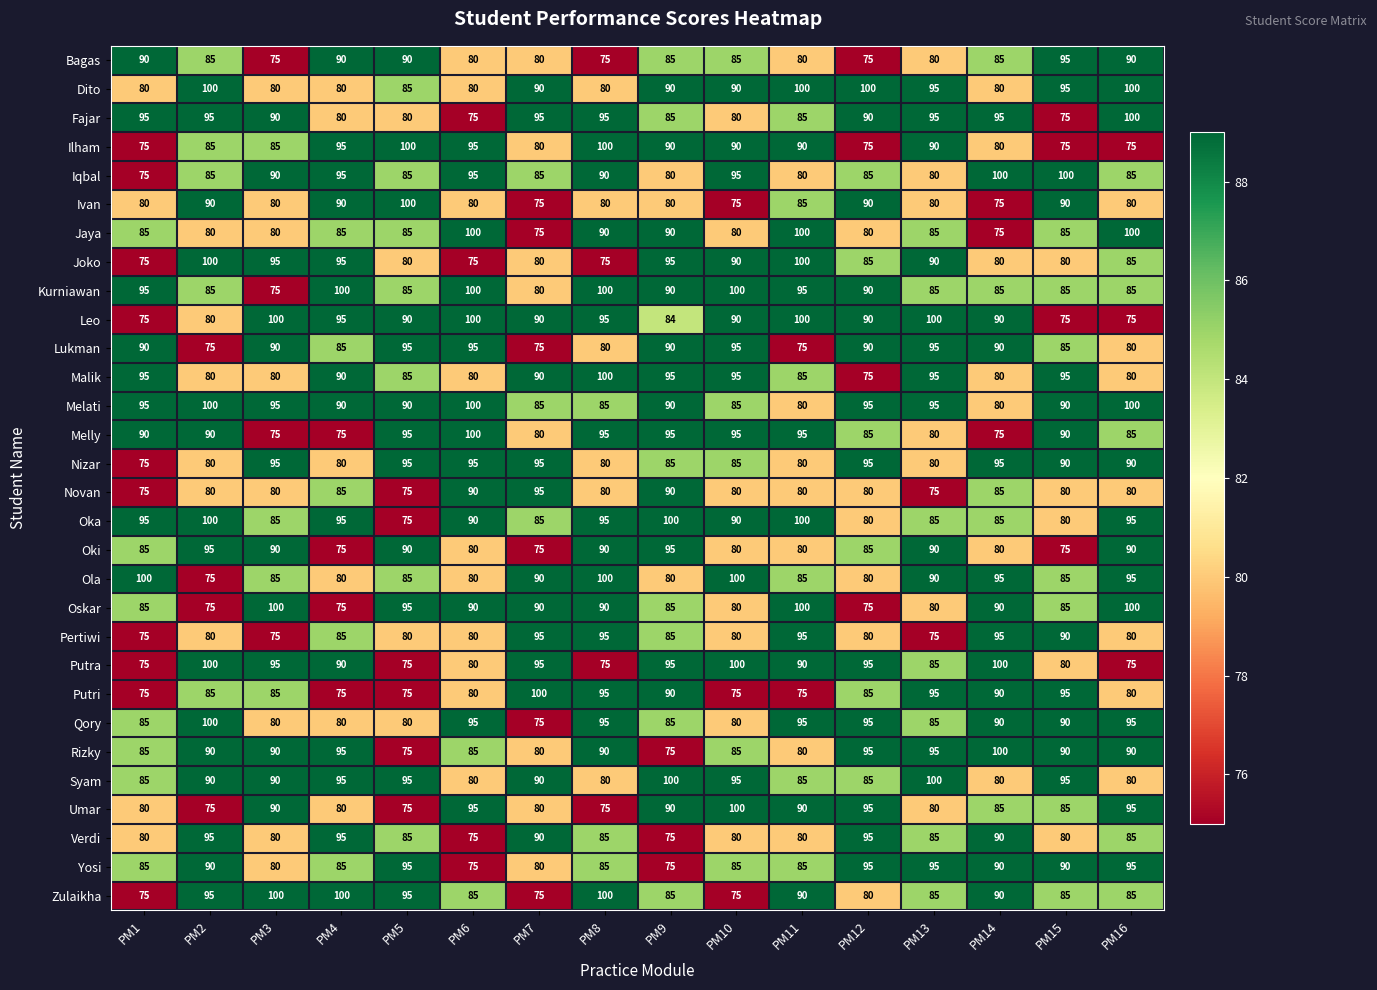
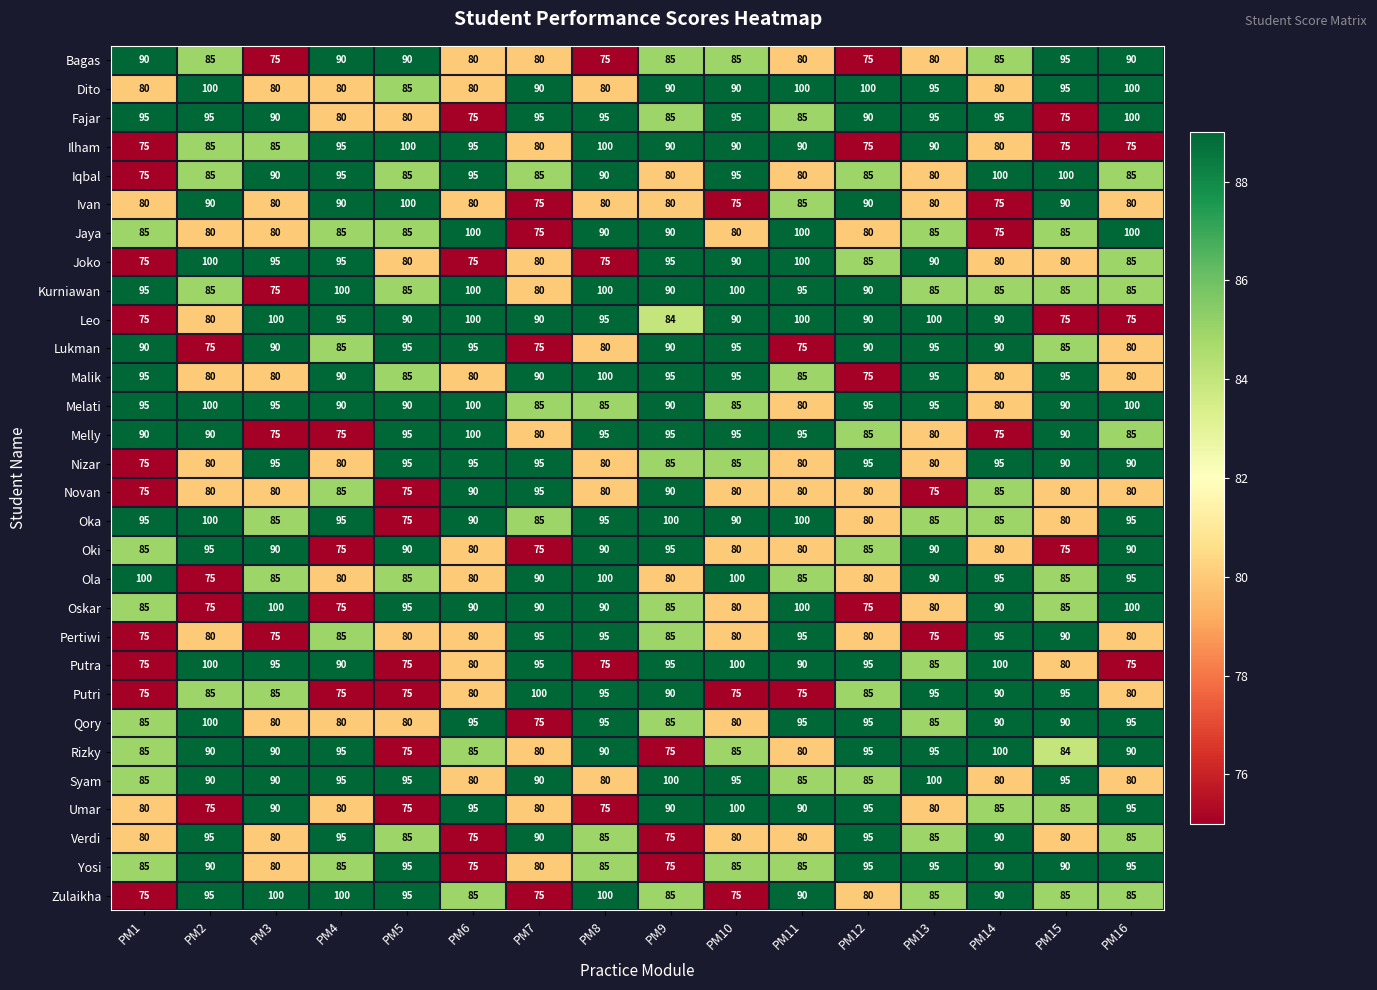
  {
    "Fajar": {
      "PM1": 95,
      "PM2": 95,
      "PM3": 90,
      "PM4": 80,
      "PM5": 80,
      "PM6": 75,
      "PM7": 95,
      "PM8": 95,
      "PM9": 85,
-     "PM10": 80,
+     "PM10": 95,
      "PM11": 85,
      "PM12": 90,
      "PM13": 95,
      "PM14": 95,
      "PM15": 75,
      "PM16": 100
    },
    "Rizky": {
      "PM1": 85,
      "PM2": 90,
      "PM3": 90,
      "PM4": 95,
      "PM5": 75,
      "PM6": 85,
      "PM7": 80,
      "PM8": 90,
      "PM9": 75,
      "PM10": 85,
      "PM11": 80,
      "PM12": 95,
      "PM13": 95,
      "PM14": 100,
-     "PM15": 90,
+     "PM15": 84,
      "PM16": 90
    }
  }
